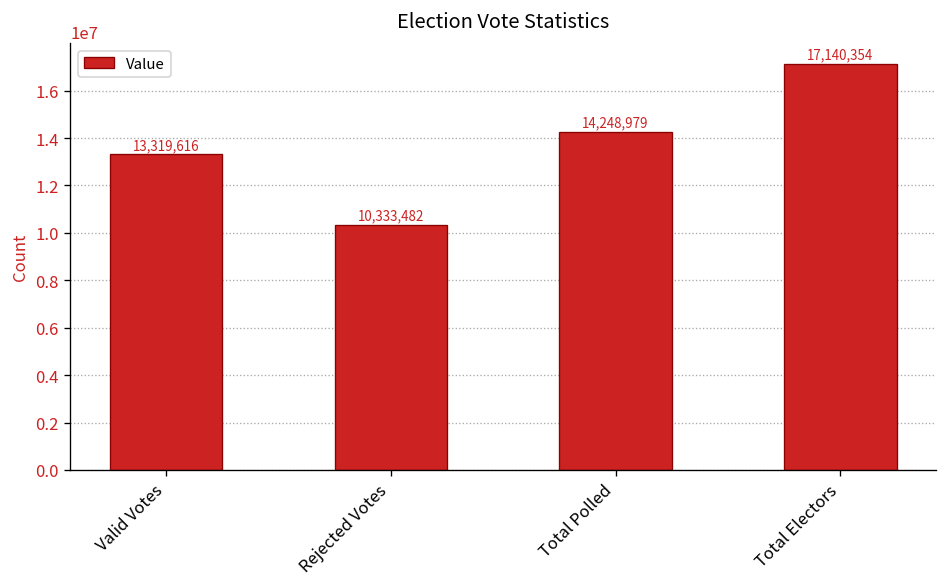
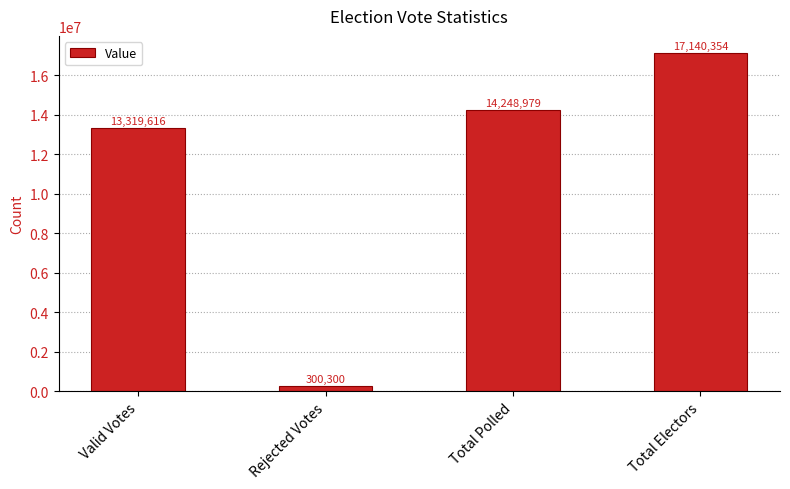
  {
    "Valid Votes": "13,319,616",
-   "Rejected Votes": "10,333,482",
+   "Rejected Votes": "300,300",
    "Total Polled": "14,248,979",
    "Total Electors": "17,140,354"
  }
